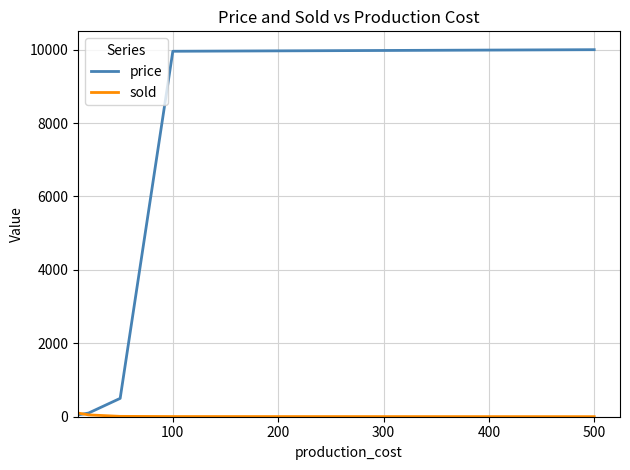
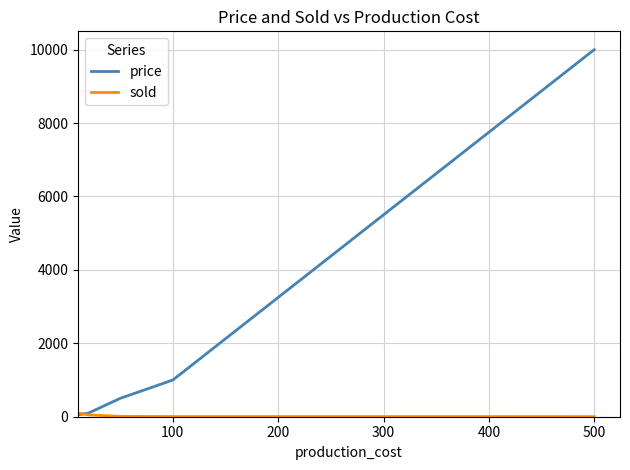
  {
    "price": {
-     "100": 10000,
+     "100": 1000,
      "500": 10000
    },
    "sold": {
      "100": 0,
      "500": 0
    }
  }
